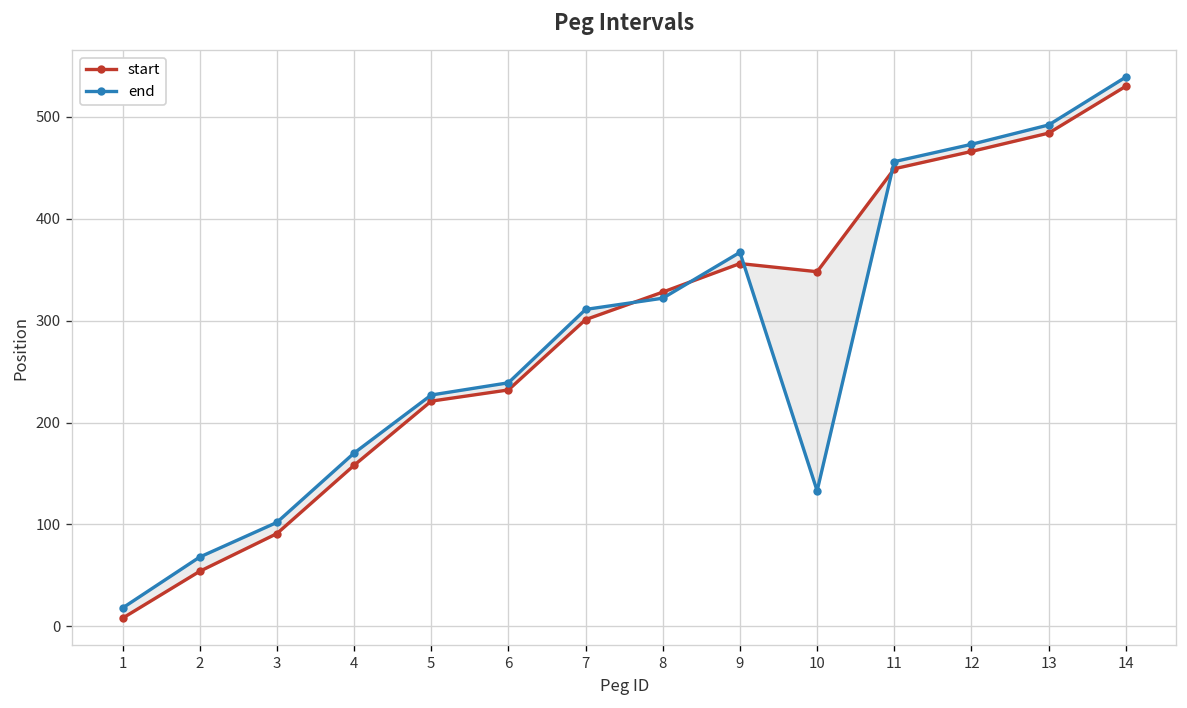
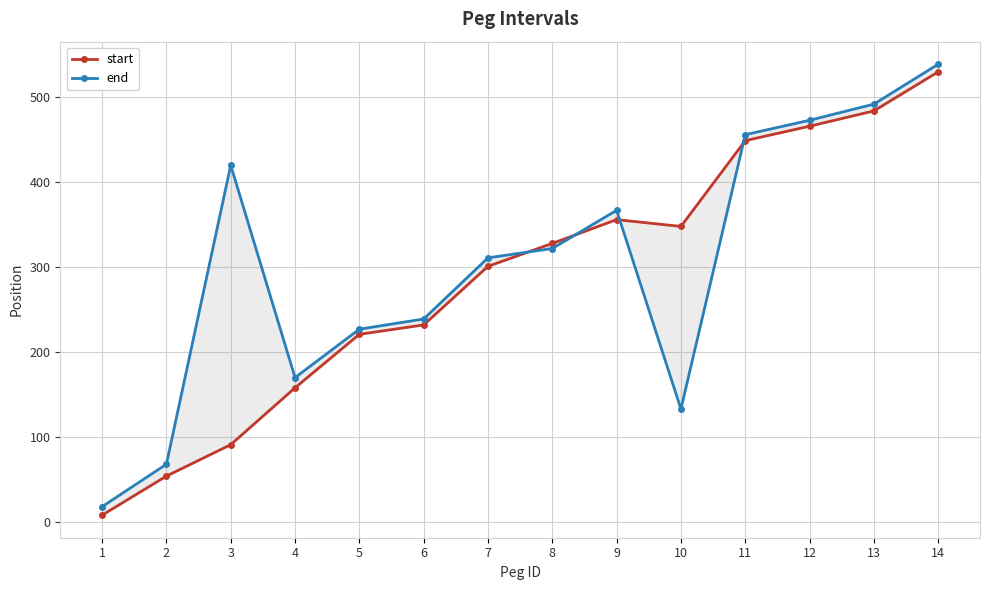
  {
    "start": {
      "1": 10,
      "2": 50,
      "3": 90,
      "4": 160,
      "5": 220,
      "6": 230,
      "7": 300,
      "9": 360,
      "11": 450,
      "12": 470,
      "13": 480,
      "14": 530
    },
    "end": {
-     "3": 100,
+     "3": 420,
      "8": 320,
      "10": 130
    }
  }
